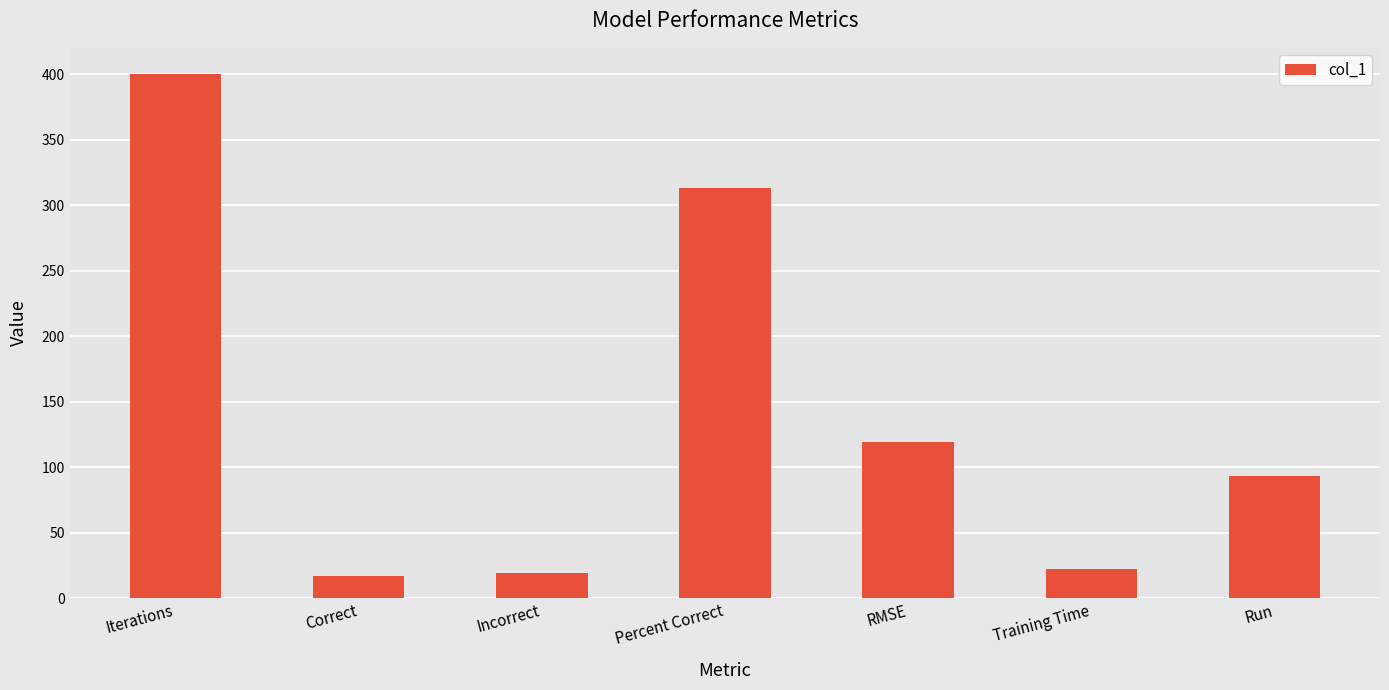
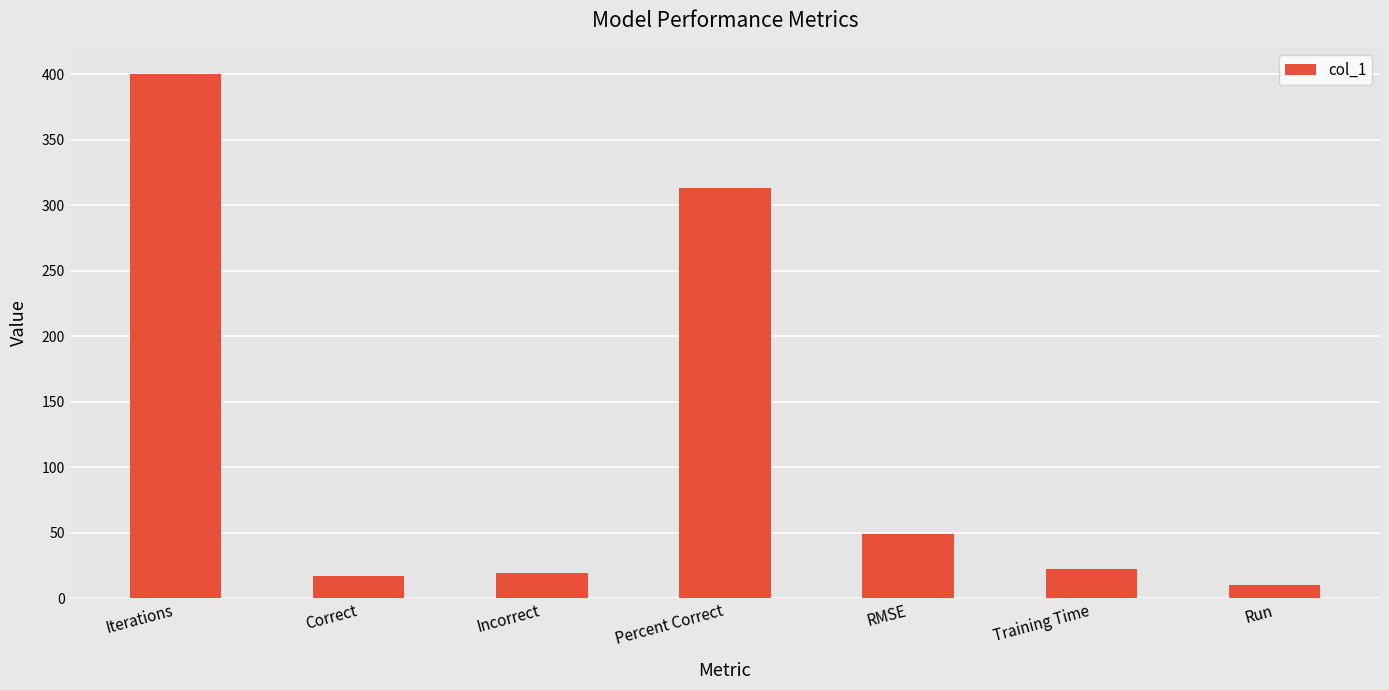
  {
    "Iterations": 400,
    "Correct": 17,
    "Incorrect": 19,
    "Percent Correct": 313,
-   "RMSE": 119,
+   "RMSE": 49,
    "Training Time": 22,
-   "Run": 93
+   "Run": 10
  }
